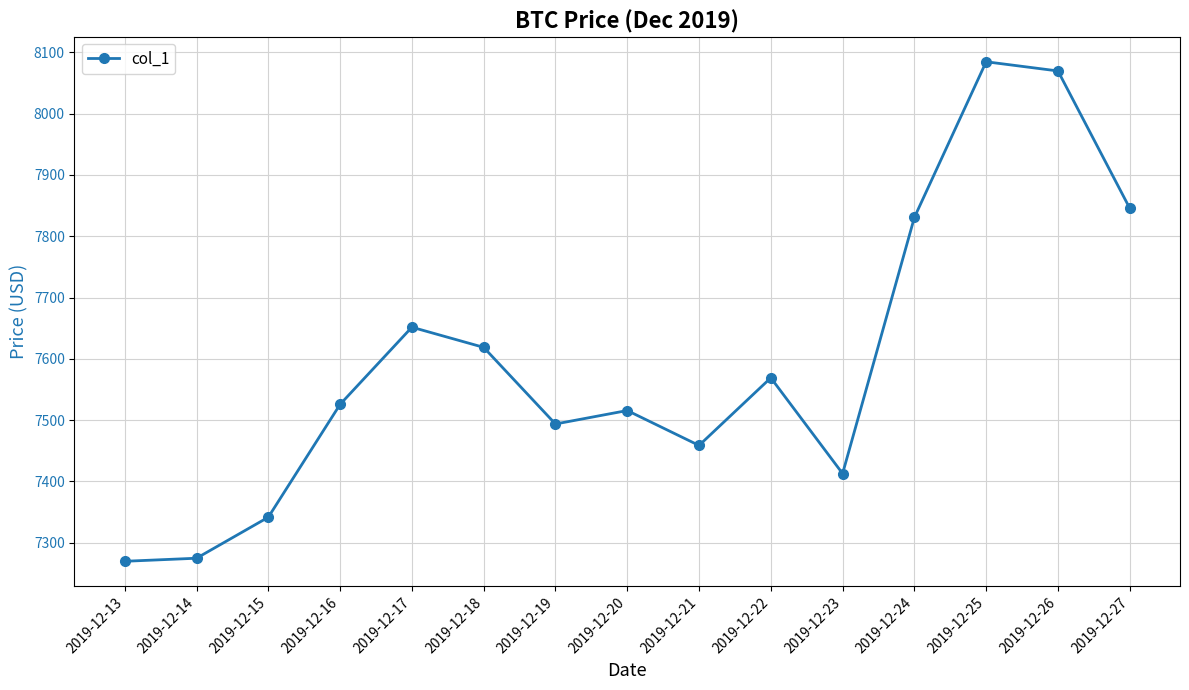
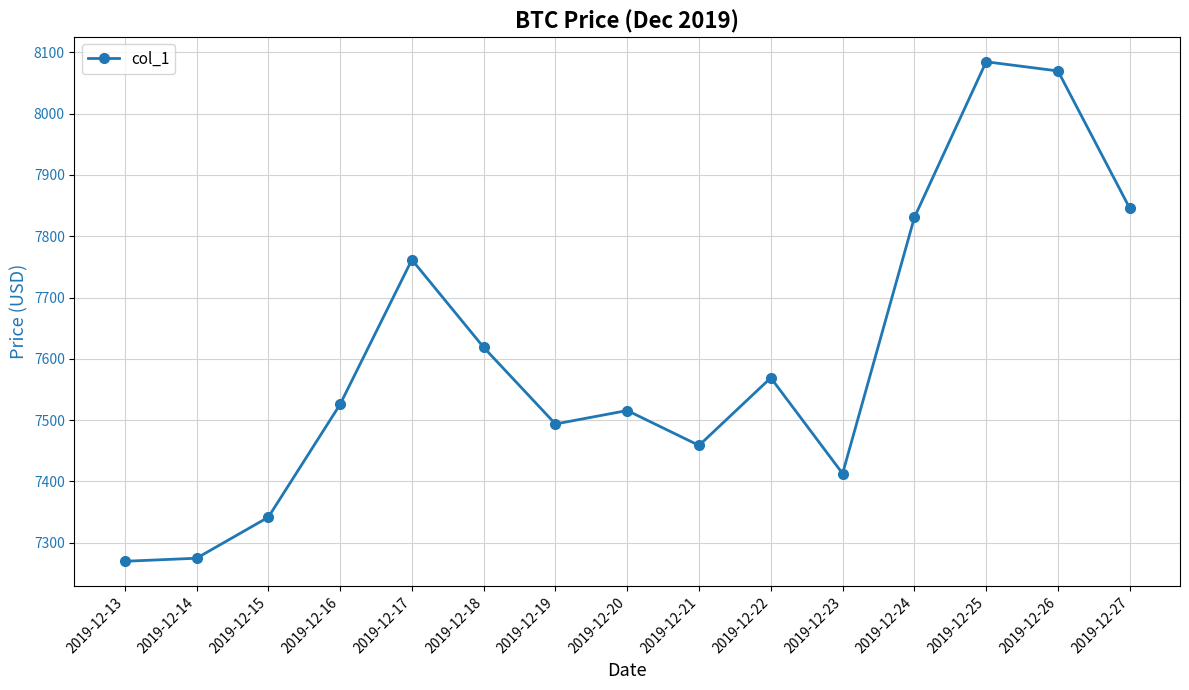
  {
    "2019-12-13": 7270,
    "2019-12-14": 7270,
    "2019-12-15": 7340,
    "2019-12-16": 7530,
-   "2019-12-17": 7650,
+   "2019-12-17": 7760,
    "2019-12-18": 7620,
    "2019-12-19": 7490,
    "2019-12-20": 7520,
    "2019-12-21": 7460,
    "2019-12-22": 7570,
    "2019-12-23": 7410,
    "2019-12-24": 7830,
    "2019-12-25": 8080,
    "2019-12-26": 8070,
    "2019-12-27": 7850
  }
